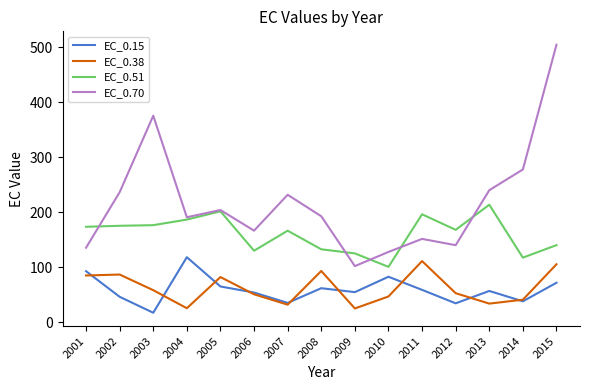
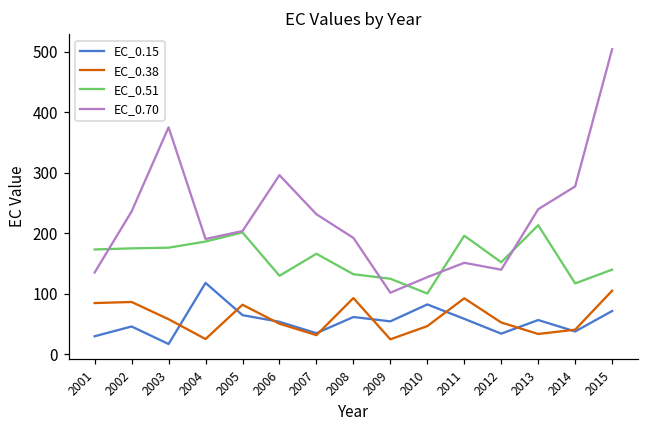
  {
    "EC_0.15": {
-     "2001": 90,
+     "2001": 30,
      "2002": 50,
      "2003": 20,
      "2004": 120,
      "2005": 60,
      "2008": 60,
      "2009": 50,
      "2010": 80,
      "2011": 60,
      "2012": 30,
      "2013": 60,
      "2015": 70
    },
    "EC_0.38": {
      "2001": 80,
      "2002": 90,
      "2003": 60,
      "2004": 30,
      "2005": 80,
      "2008": 90,
      "2009": 20,
      "2010": 50,
-     "2011": 110,
+     "2011": 90,
      "2012": 50,
      "2013": 30,
      "2015": 110
    },
    "EC_0.51": {
      "2001": 170,
      "2002": 180,
      "2003": 180,
      "2006": 130,
      "2007": 170,
      "2008": 130,
      "2009": 130,
      "2010": 100,
      "2011": 200,
-     "2012": 170,
+     "2012": 150,
      "2013": 210,
      "2014": 120,
      "2015": 140
    },
    "EC_0.70": {
      "2001": 140,
      "2002": 240,
      "2003": 380,
-     "2006": 170,
+     "2006": 300,
      "2007": 230,
      "2008": 190,
      "2009": 100,
      "2010": 130,
      "2011": 150,
      "2012": 140,
      "2013": 240,
      "2014": 280,
      "2015": 500
    }
  }
